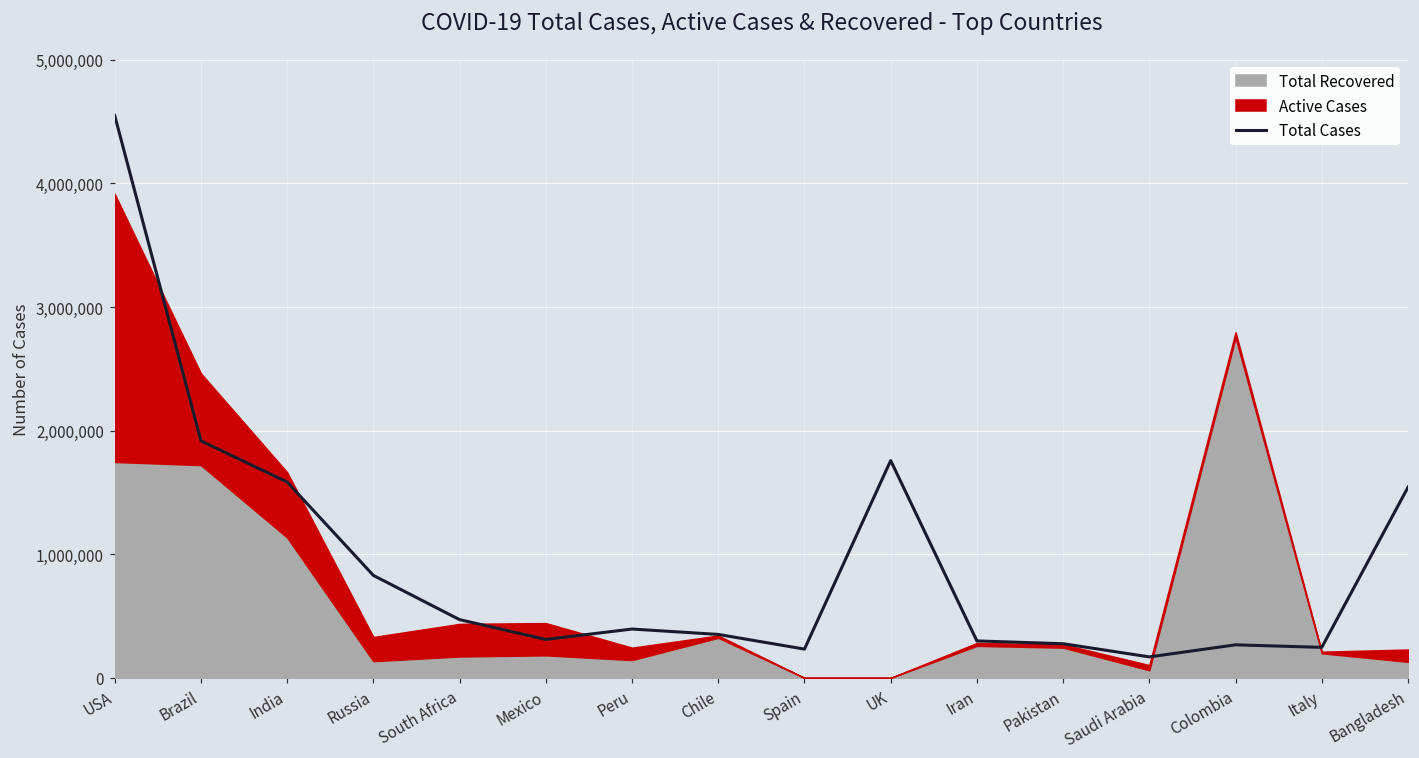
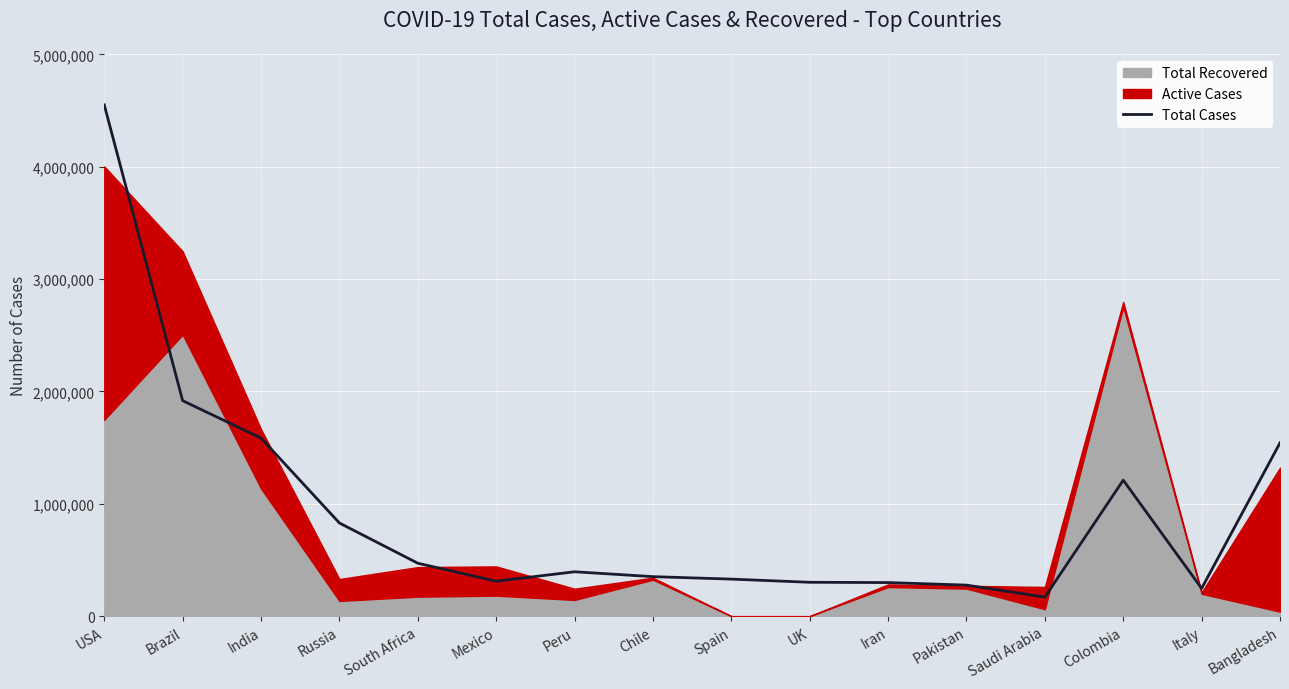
  {
    "Total Cases": {
      "USA": "4,550,000",
      "Brazil": "1,920,000",
      "India": "1,580,000",
      "Russia": "830,000",
      "South Africa": "470,000",
      "Mexico": "310,000",
      "Peru": "400,000",
-     "Spain": "230,000",
-     "UK": "1,760,000",
+     "Spain": "330,000",
+     "UK": "300,000",
      "Saudi Arabia": "170,000",
-     "Colombia": "270,000",
+     "Colombia": "1,210,000",
      "Italy": "250,000",
      "Bangladesh": "1,540,000"
    },
    "Total Recovered": {
-     "Brazil": "1,720,000",
-     "Bangladesh": "130,000"
+     "Brazil": "2,510,000",
+     "Bangladesh": "40,000"
    },
    "Active Cases": {
-     "USA": "2,170,000",
+     "USA": "2,260,000",
      "Brazil": "740,000",
      "India": "530,000",
      "Russia": "190,000",
      "South Africa": "260,000",
      "Mexico": "260,000",
      "Peru": "100,000",
-     "Saudi Arabia": "40,000",
+     "Saudi Arabia": "200,000",
      "Colombia": "40,000",
-     "Bangladesh": "100,000"
+     "Bangladesh": "1,280,000"
    }
  }
